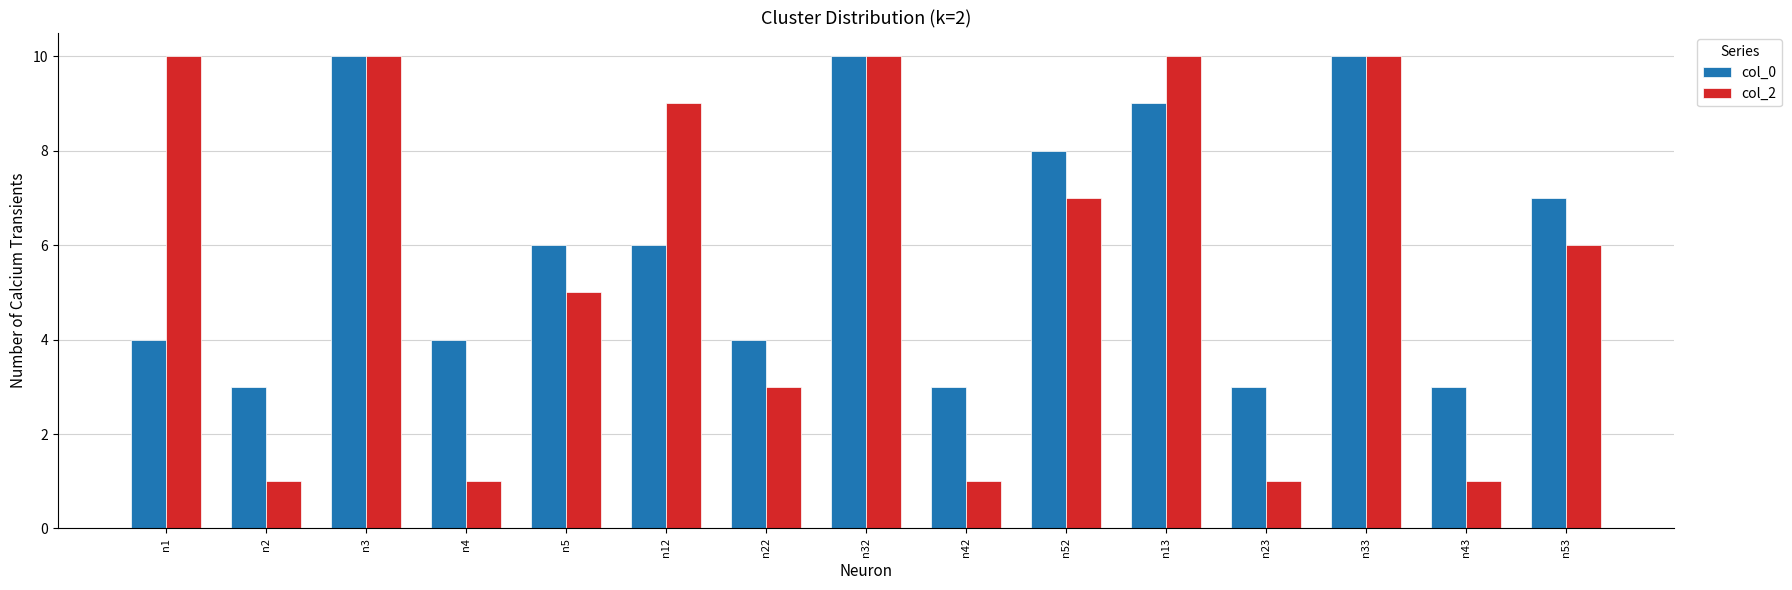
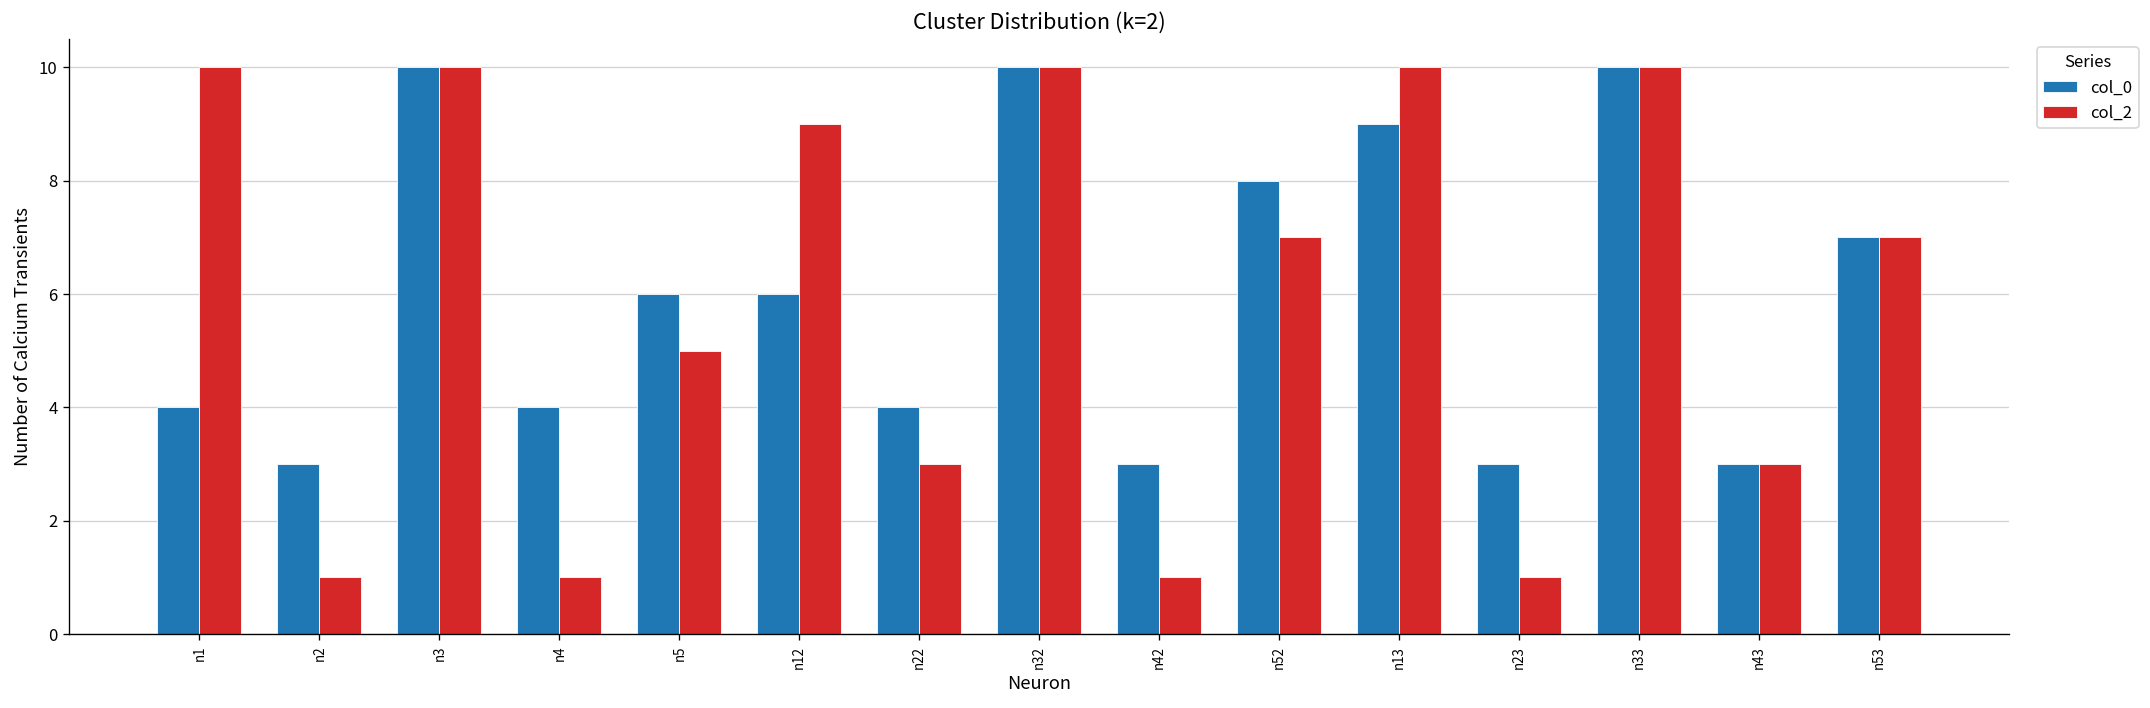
  {
    "col_0": {
      "n1": 4,
      "n2": 3,
      "n3": 10,
      "n4": 4,
      "n5": 6,
      "n12": 6,
      "n22": 4,
      "n32": 10,
      "n42": 3,
      "n52": 8,
      "n13": 9,
      "n23": 3,
      "n33": 10,
      "n43": 3,
      "n53": 7
    },
    "col_2": {
      "n1": 10,
      "n2": 1,
      "n3": 10,
      "n4": 1,
      "n5": 5,
      "n12": 9,
      "n22": 3,
      "n32": 10,
      "n42": 1,
      "n52": 7,
      "n13": 10,
      "n23": 1,
      "n33": 10,
-     "n43": 1,
-     "n53": 6
+     "n43": 3,
+     "n53": 7
    }
  }
